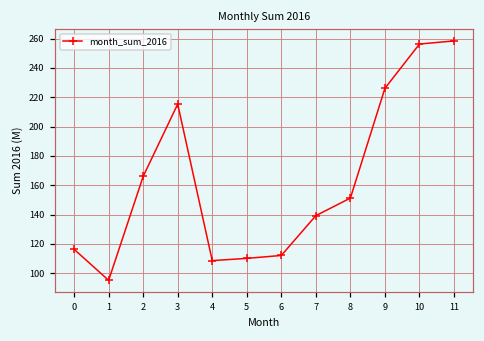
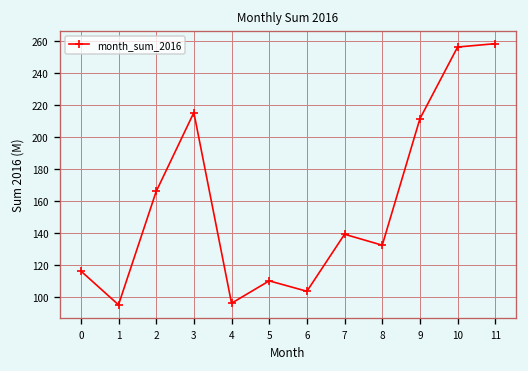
  {
    "0": 116,
    "1": 95,
    "2": 166,
    "3": 215,
-   "4": 109,
+   "4": 96,
    "5": 110,
-   "6": 112,
+   "6": 104,
    "7": 139,
-   "8": 151,
-   "9": 226,
+   "8": 132,
+   "9": 212,
    "10": 256,
    "11": 258
  }
